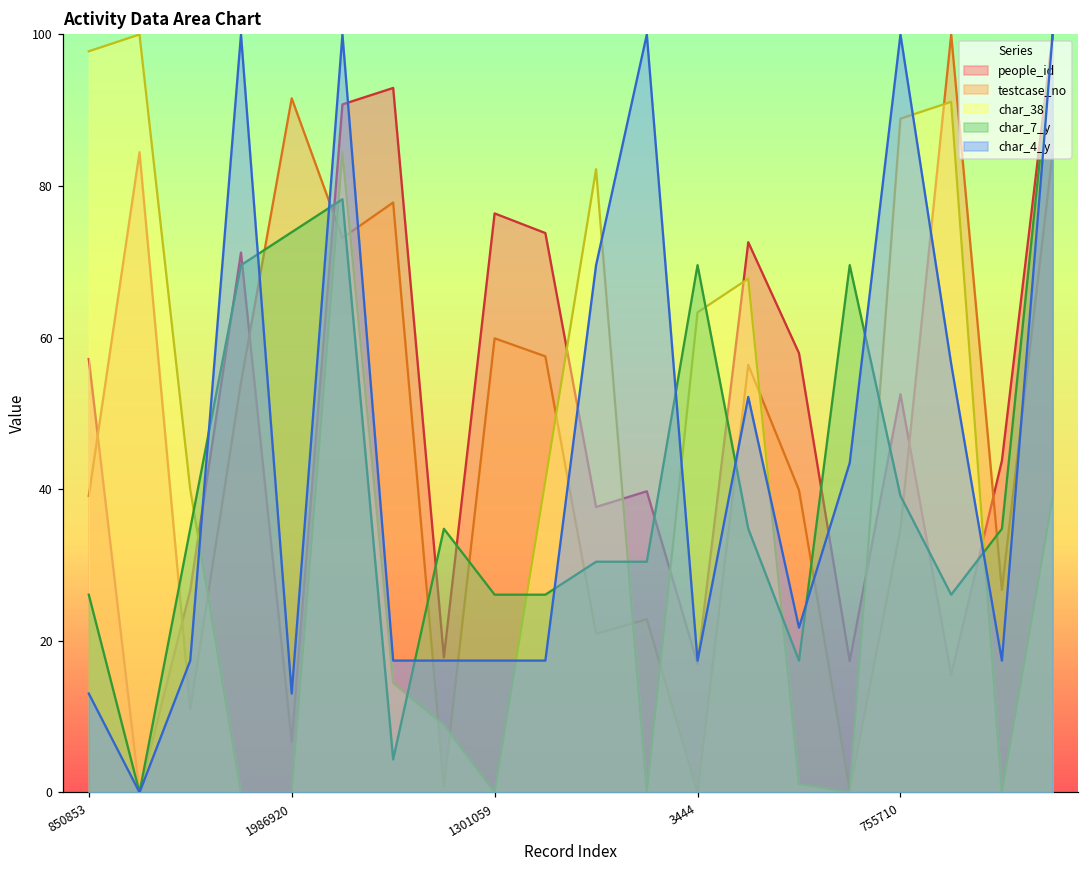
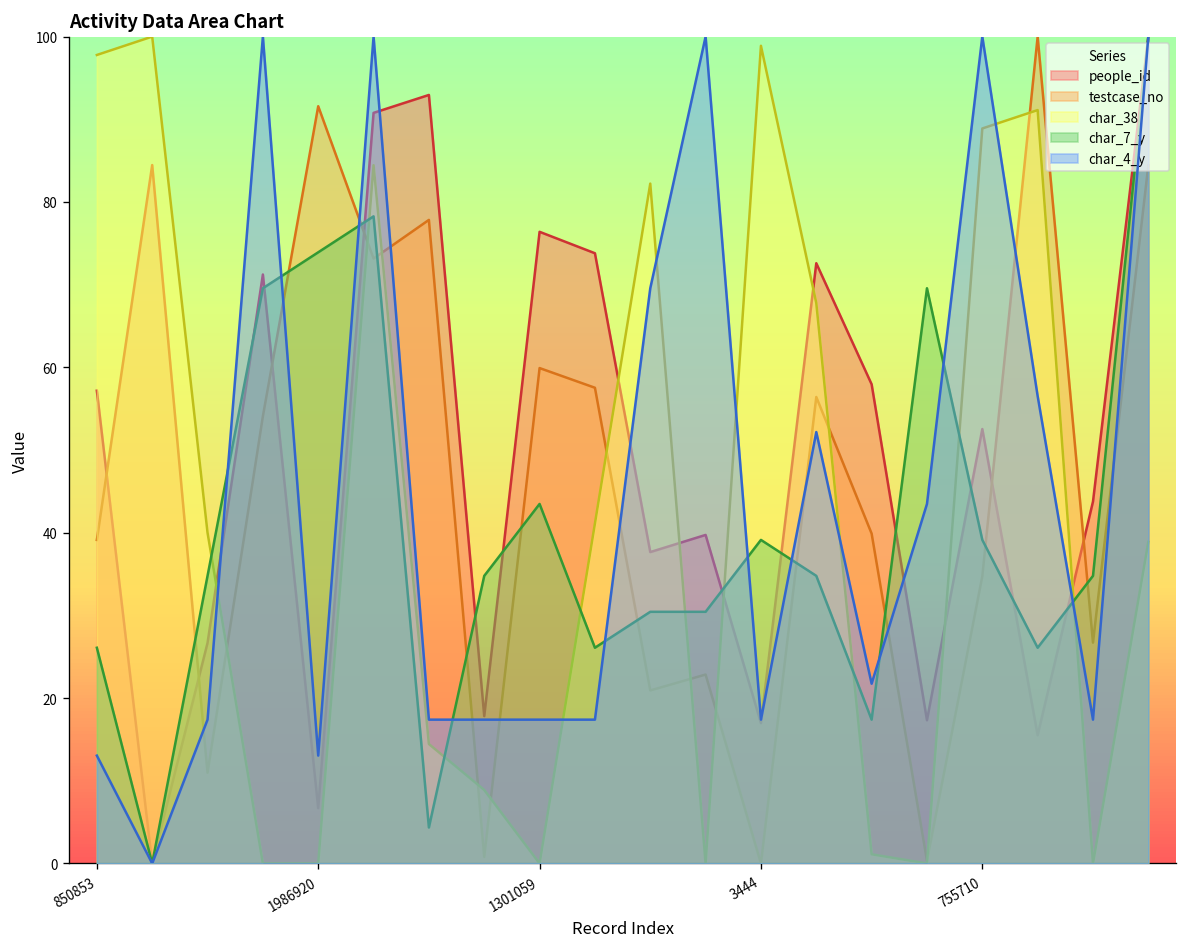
  {
    "char_38": {
      "850853": 98,
      "1986920": 0,
      "1301059": 0,
-     "3444": 63,
+     "3444": 99,
      "755710": 89
    },
    "char_7_y": {
      "850853": 26,
      "1986920": 74,
-     "1301059": 26,
-     "3444": 70,
+     "1301059": 43,
+     "3444": 39,
      "755710": 39
    },
    "char_4_y": {
      "850853": 13,
      "1986920": 13,
      "1301059": 17,
      "3444": 17,
      "755710": 100
    }
  }
